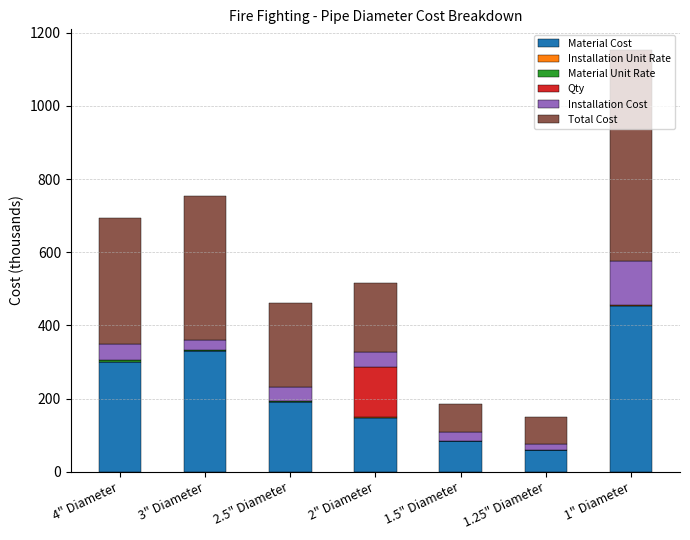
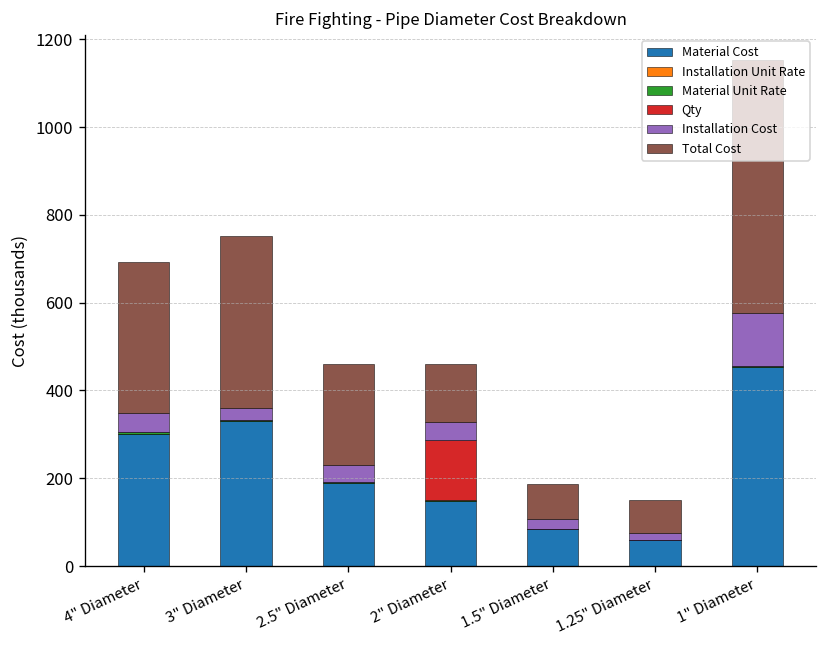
  {
    "Material Cost": {
      "4\" Diameter": 300,
      "3\" Diameter": 330,
      "2.5\" Diameter": 190,
      "2\" Diameter": 150,
      "1.5\" Diameter": 80,
      "1.25\" Diameter": 60,
      "1\" Diameter": 450
    },
    "Qty": {
      "2\" Diameter": 140
    },
    "Installation Cost": {
      "4\" Diameter": 40,
      "3\" Diameter": 30,
      "2.5\" Diameter": 40,
      "2\" Diameter": 40,
      "1.5\" Diameter": 20,
      "1.25\" Diameter": 10,
      "1\" Diameter": 120
    },
    "Total Cost": {
      "4\" Diameter": 340,
      "3\" Diameter": 390,
      "2.5\" Diameter": 230,
-     "2\" Diameter": 190,
+     "2\" Diameter": 130,
      "1.5\" Diameter": 80,
      "1.25\" Diameter": 70
    }
  }
